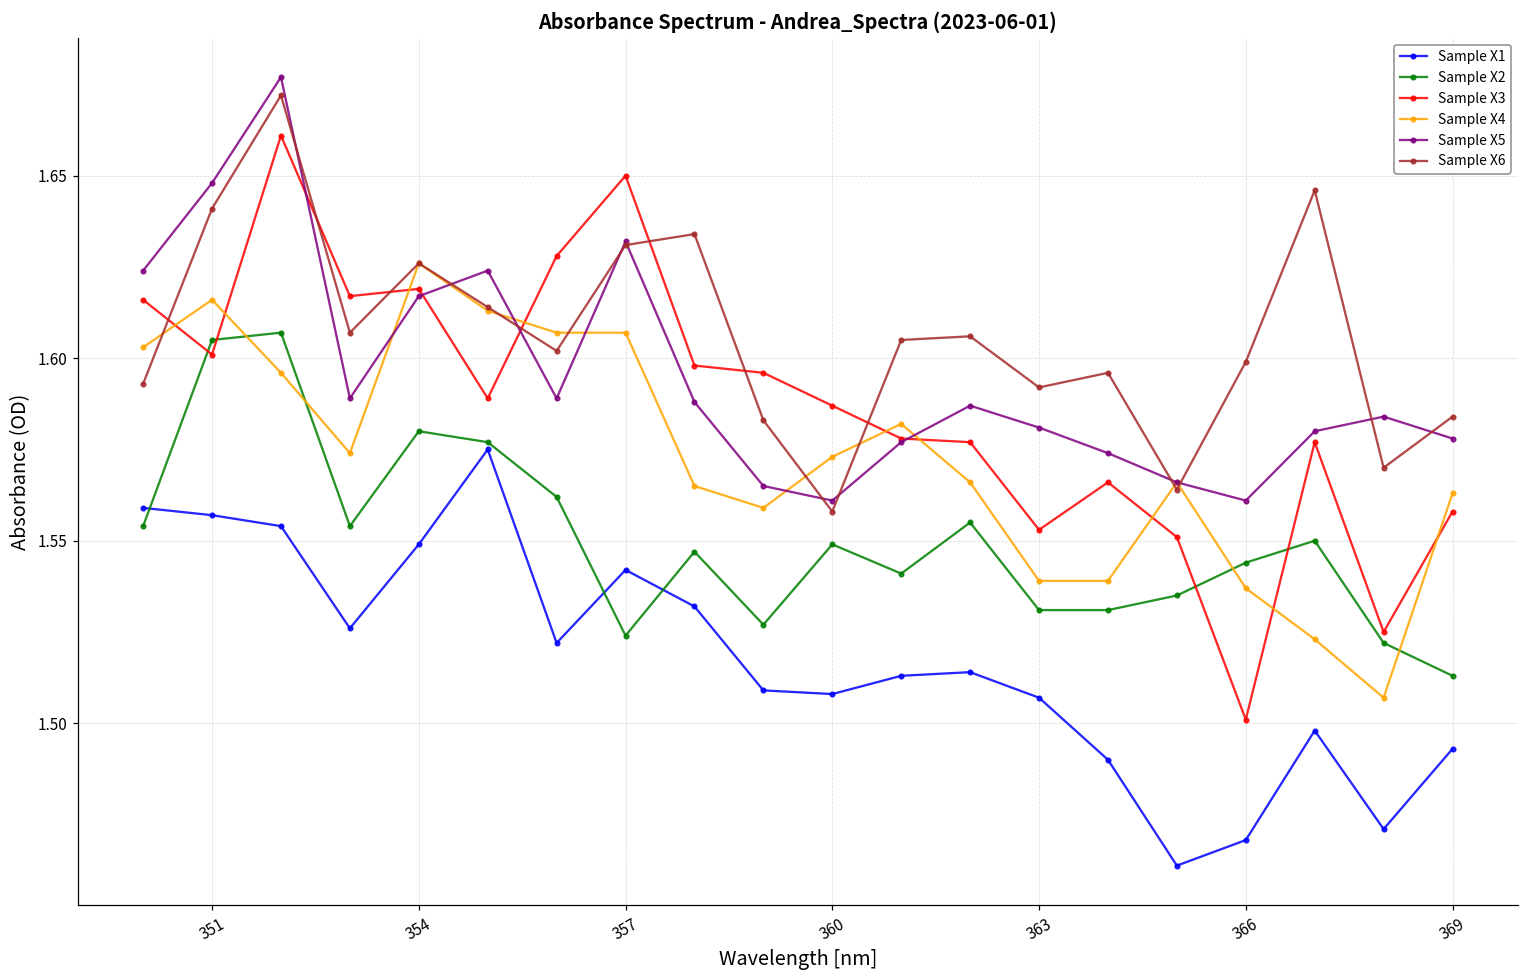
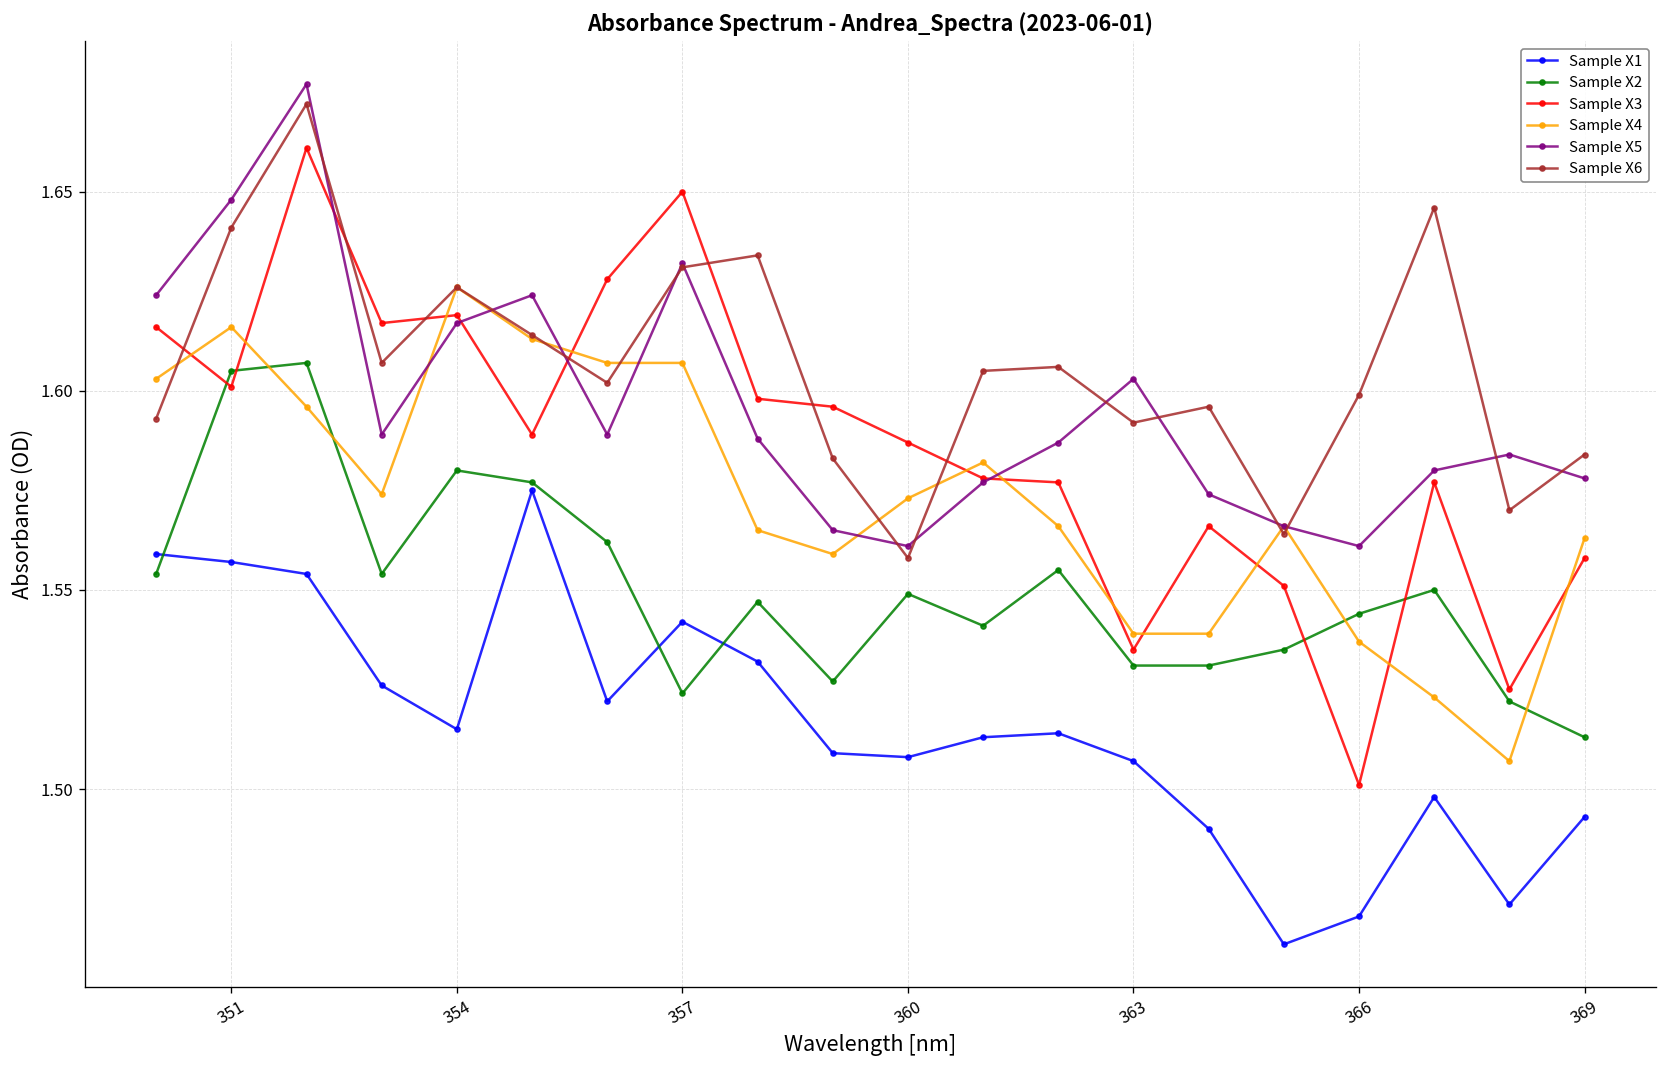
  {
    "Sample X1": {
      "351": 1.557,
-     "354": 1.549,
+     "354": 1.515,
      "357": 1.542,
      "360": 1.508,
      "363": 1.507,
      "366": 1.468,
      "369": 1.493
    },
    "Sample X2": {
      "351": 1.605,
      "354": 1.580,
      "357": 1.524,
      "360": 1.549,
      "363": 1.531,
      "366": 1.544,
      "369": 1.513
    },
    "Sample X3": {
      "351": 1.601,
      "354": 1.619,
      "357": 1.650,
      "360": 1.587,
-     "363": 1.553,
+     "363": 1.535,
      "366": 1.501,
      "369": 1.558
    },
    "Sample X4": {
      "351": 1.616,
      "357": 1.607,
      "360": 1.573,
      "363": 1.539,
      "366": 1.537,
      "369": 1.563
    },
    "Sample X5": {
      "351": 1.648,
      "354": 1.617,
      "357": 1.632,
      "360": 1.561,
-     "363": 1.581,
+     "363": 1.603,
      "366": 1.561,
      "369": 1.578
    },
    "Sample X6": {
      "351": 1.641,
      "357": 1.631,
      "360": 1.558,
      "363": 1.592,
      "366": 1.599,
      "369": 1.584
    }
  }
